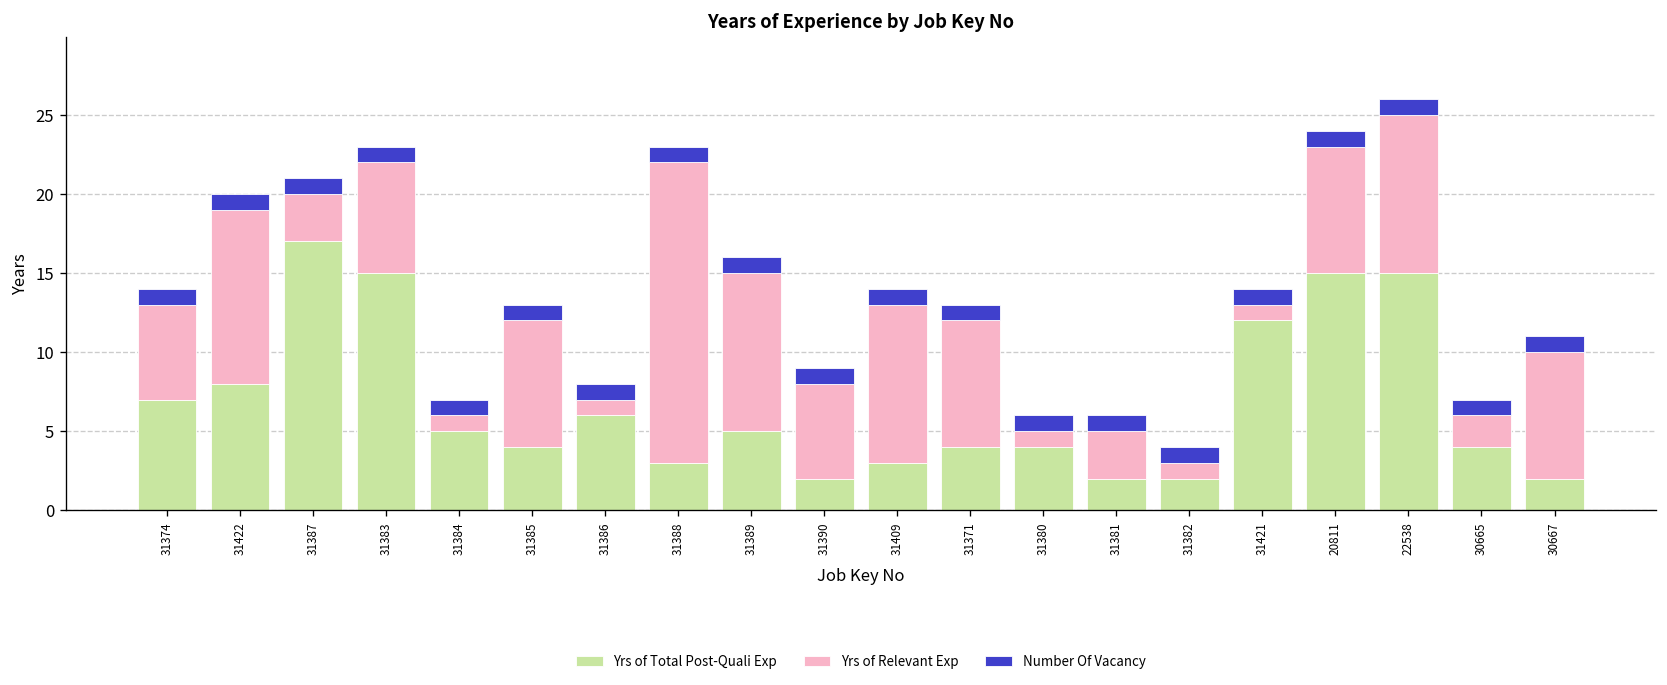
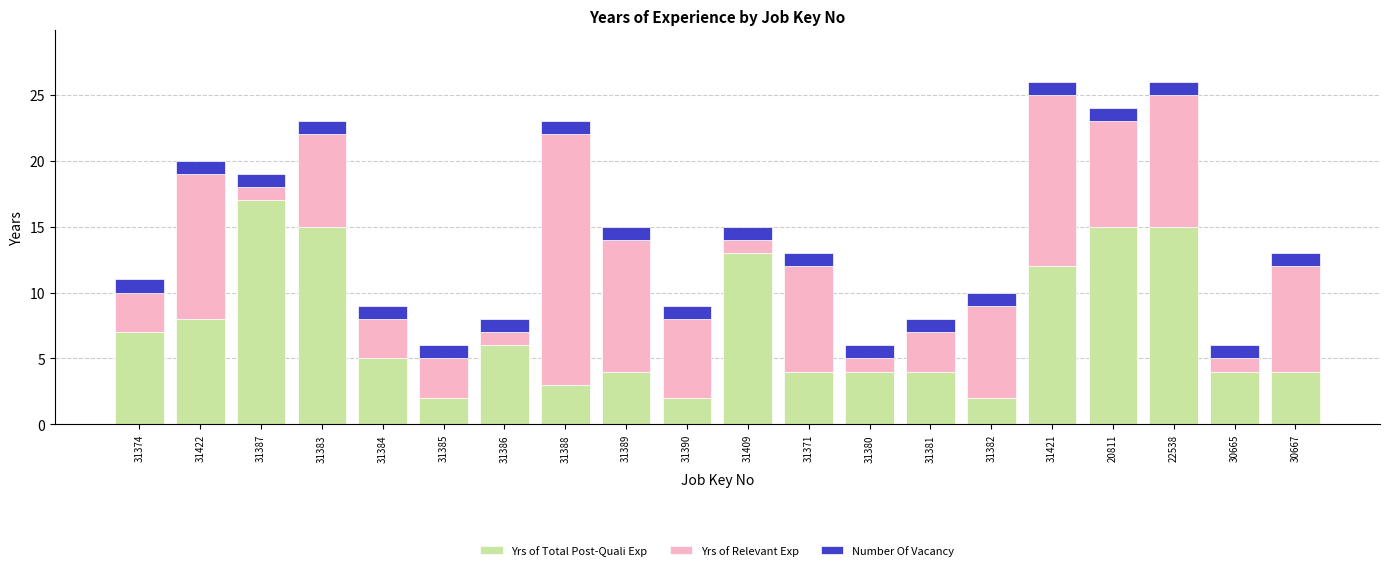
  {
    "Yrs of Total Post-Quali Exp": {
      "31374": 7,
      "31422": 8,
      "31387": 17,
      "31383": 15,
      "31384": 5,
-     "31385": 4,
+     "31385": 2,
      "31386": 6,
      "31388": 3,
-     "31389": 5,
+     "31389": 4,
      "31390": 2,
-     "31409": 3,
+     "31409": 13,
      "31371": 4,
      "31380": 4,
-     "31381": 2,
+     "31381": 4,
      "31382": 2,
      "31421": 12,
      "20811": 15,
      "22538": 15,
      "30665": 4,
-     "30667": 2
+     "30667": 4
    },
    "Yrs of Relevant Exp": {
-     "31374": 6,
+     "31374": 3,
      "31422": 11,
-     "31387": 3,
+     "31387": 1,
      "31383": 7,
-     "31384": 1,
-     "31385": 8,
+     "31384": 3,
+     "31385": 3,
      "31386": 1,
      "31388": 19,
      "31389": 10,
      "31390": 6,
-     "31409": 10,
+     "31409": 1,
      "31371": 8,
      "31380": 1,
      "31381": 3,
-     "31382": 1,
-     "31421": 1,
+     "31382": 7,
+     "31421": 13,
      "20811": 8,
      "22538": 10,
-     "30665": 2,
+     "30665": 1,
      "30667": 8
    },
    "Number Of Vacancy": {
      "31374": 1,
      "31422": 1,
      "31387": 1,
      "31383": 1,
      "31384": 1,
      "31385": 1,
      "31386": 1,
      "31388": 1,
      "31389": 1,
      "31390": 1,
      "31409": 1,
      "31371": 1,
      "31380": 1,
      "31381": 1,
      "31382": 1,
      "31421": 1,
      "20811": 1,
      "22538": 1,
      "30665": 1,
      "30667": 1
    }
  }
